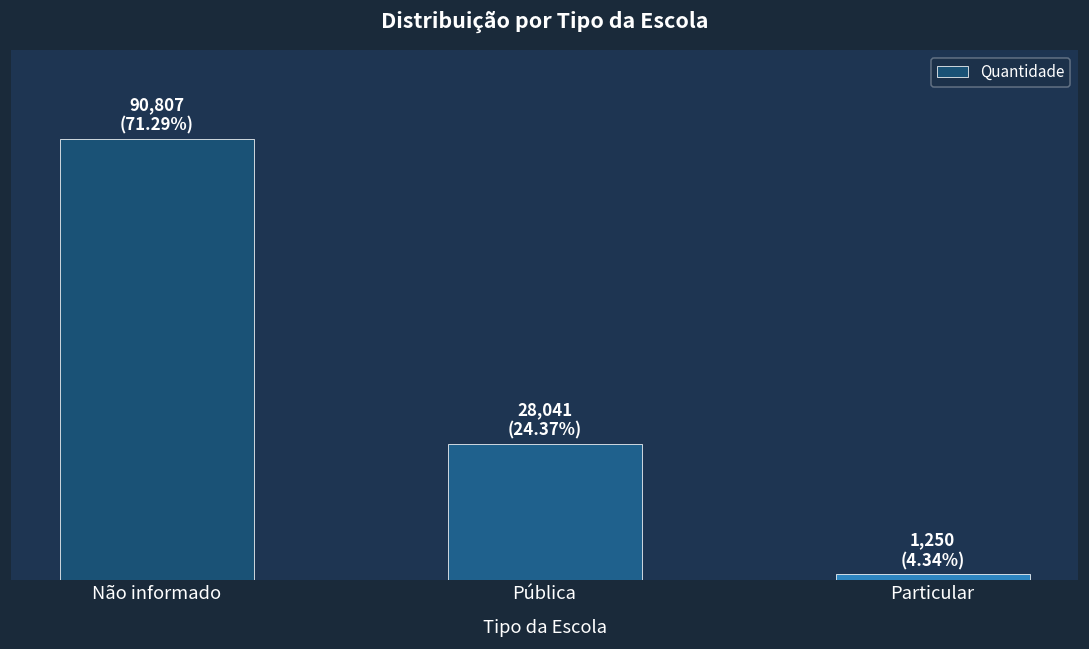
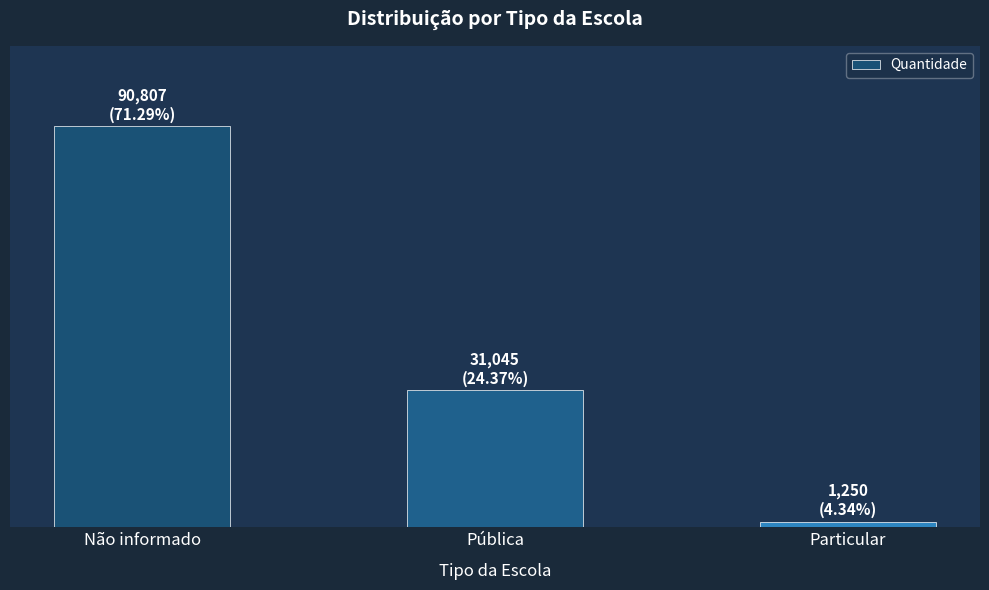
  {
    "Não informado": "90,807",
-   "Pública": "28,041",
+   "Pública": "31,045",
    "Particular": "1,250"
  }
